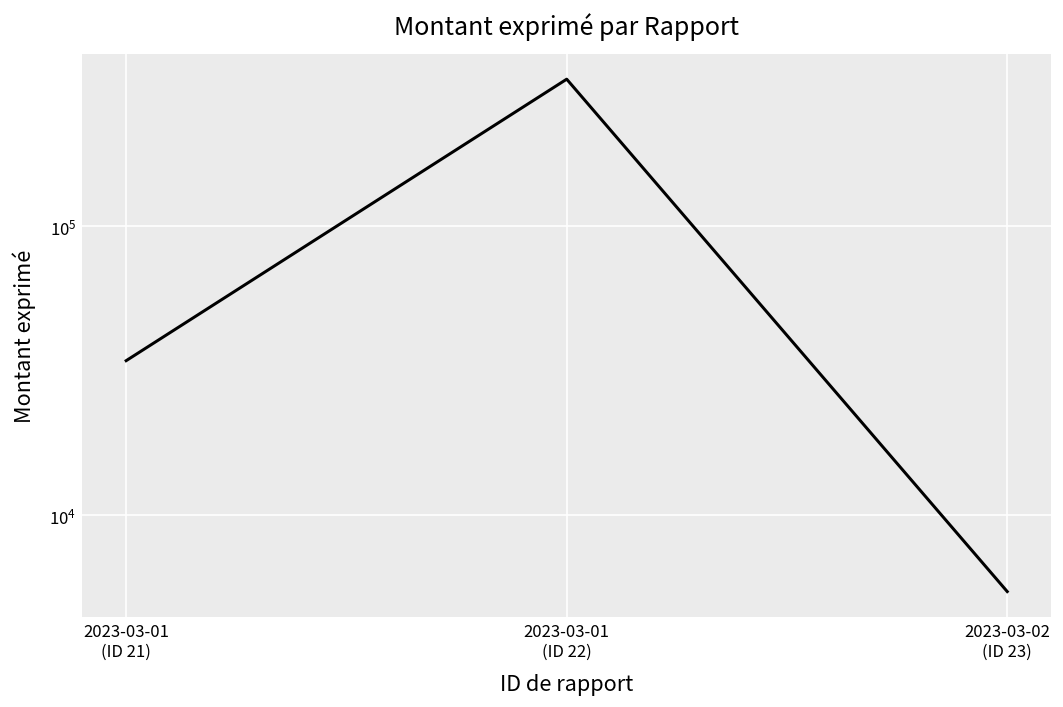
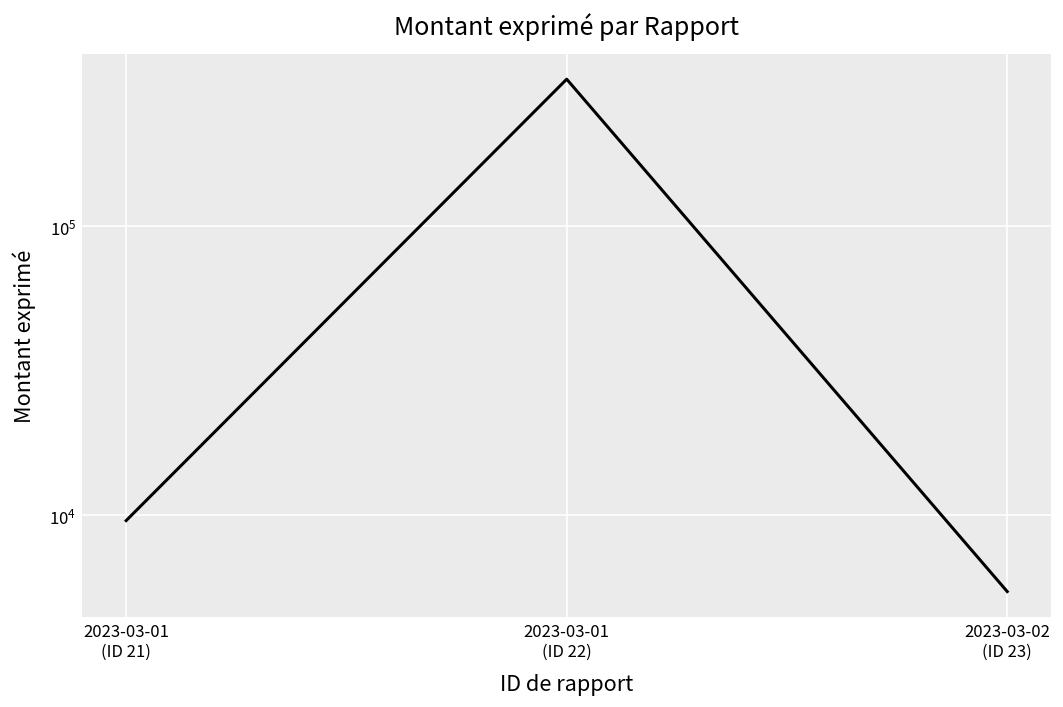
  {
-   "2023-03-01 (ID 21)": 34000,
+   "2023-03-01 (ID 21)": 9600,
    "2023-03-01 (ID 22)": 320000,
    "2023-03-02 (ID 23)": 5400
  }
